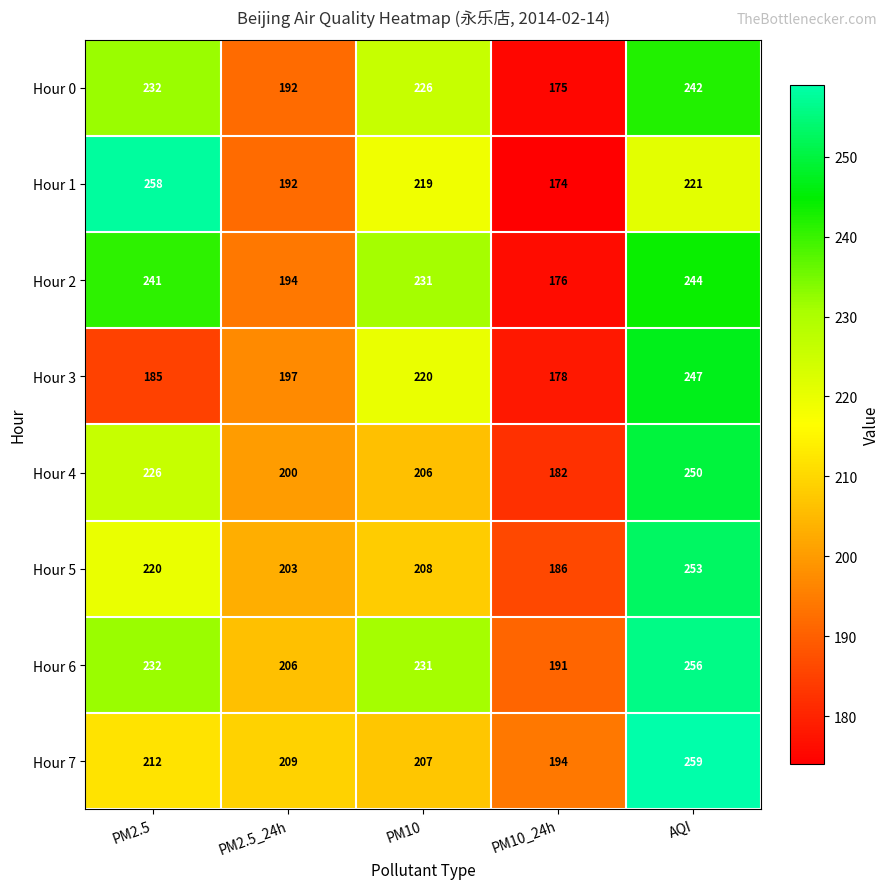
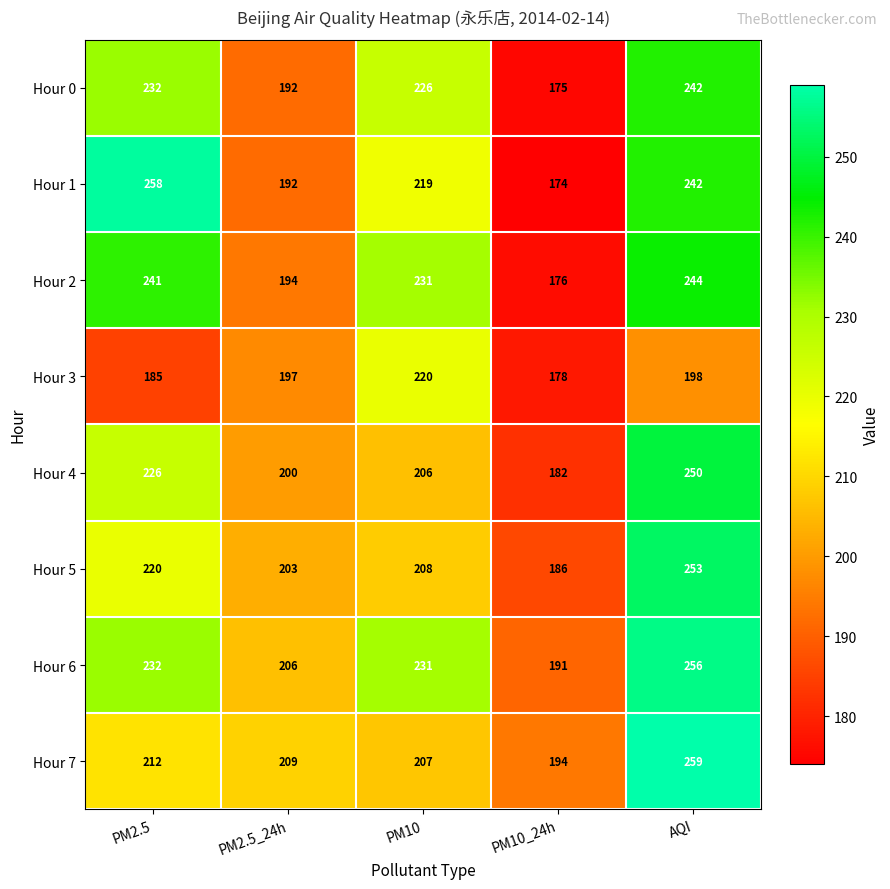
  {
    "Hour 0": {
      "PM2.5": 232,
      "PM2.5_24h": 192,
      "PM10": 226,
      "PM10_24h": 175,
      "AQI": 242
    },
    "Hour 1": {
      "PM2.5": 258,
      "PM2.5_24h": 192,
      "PM10": 219,
      "PM10_24h": 174,
-     "AQI": 221
+     "AQI": 242
    },
    "Hour 2": {
      "PM2.5": 241,
      "PM2.5_24h": 194,
      "PM10": 231,
      "PM10_24h": 176,
      "AQI": 244
    },
    "Hour 3": {
      "PM2.5": 185,
      "PM2.5_24h": 197,
      "PM10": 220,
      "PM10_24h": 178,
-     "AQI": 247
+     "AQI": 198
    },
    "Hour 4": {
      "PM2.5": 226,
      "PM2.5_24h": 200,
      "PM10": 206,
      "PM10_24h": 182,
      "AQI": 250
    },
    "Hour 5": {
      "PM2.5": 220,
      "PM2.5_24h": 203,
      "PM10": 208,
      "PM10_24h": 186,
      "AQI": 253
    },
    "Hour 6": {
      "PM2.5": 232,
      "PM2.5_24h": 206,
      "PM10": 231,
      "PM10_24h": 191,
      "AQI": 256
    },
    "Hour 7": {
      "PM2.5": 212,
      "PM2.5_24h": 209,
      "PM10": 207,
      "PM10_24h": 194,
      "AQI": 259
    }
  }
